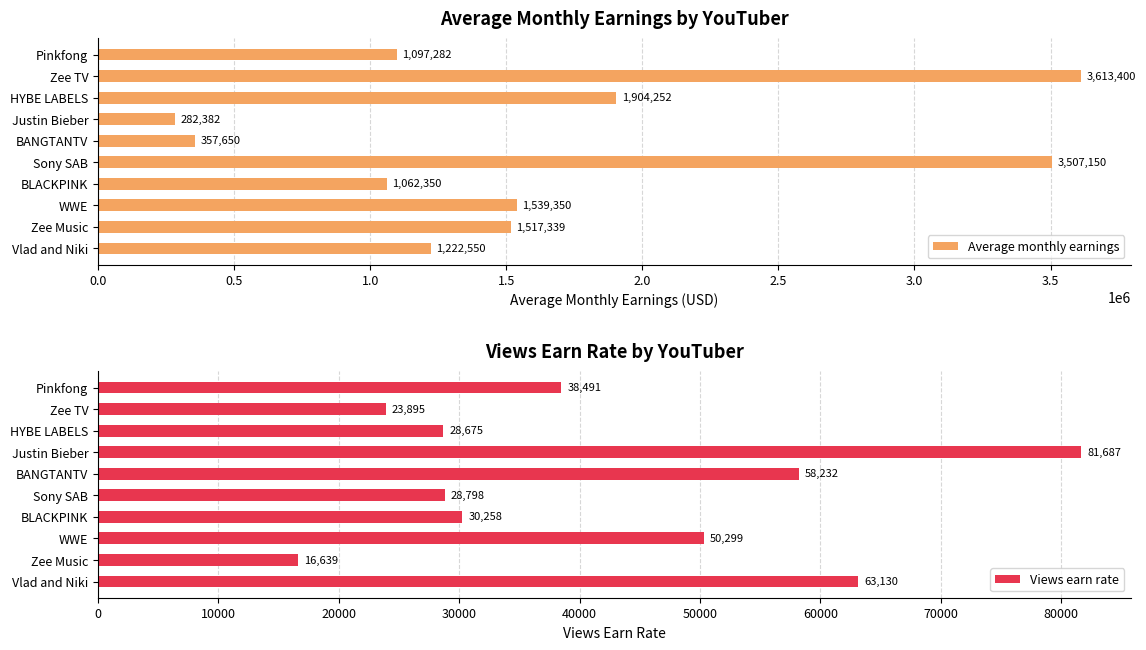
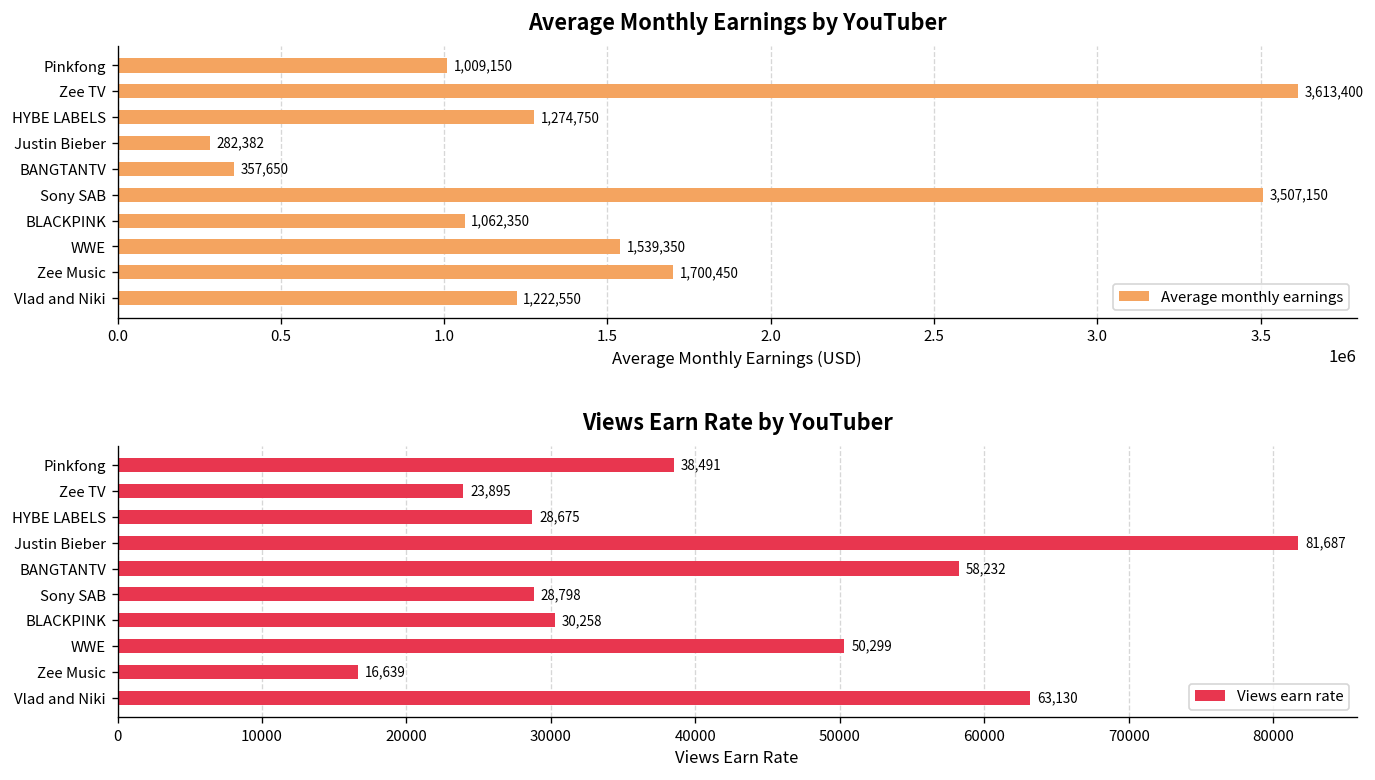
  {
    "Average Monthly Earnings by YouTuber": {
-     "Pinkfong": "1,097,282",
+     "Pinkfong": "1,009,150",
      "Zee TV": "3,613,400",
-     "HYBE LABELS": "1,904,252",
+     "HYBE LABELS": "1,274,750",
      "Justin Bieber": "282,382",
      "BANGTANTV": "357,650",
      "Sony SAB": "3,507,150",
      "BLACKPINK": "1,062,350",
      "WWE": "1,539,350",
-     "Zee Music": "1,517,339",
+     "Zee Music": "1,700,450",
      "Vlad and Niki": "1,222,550"
    },
    "Views Earn Rate by YouTuber": {
      "Pinkfong": "38,491",
      "Zee TV": "23,895",
      "HYBE LABELS": "28,675",
      "Justin Bieber": "81,687",
      "BANGTANTV": "58,232",
      "Sony SAB": "28,798",
      "BLACKPINK": "30,258",
      "WWE": "50,299",
      "Zee Music": "16,639",
      "Vlad and Niki": "63,130"
    }
  }
